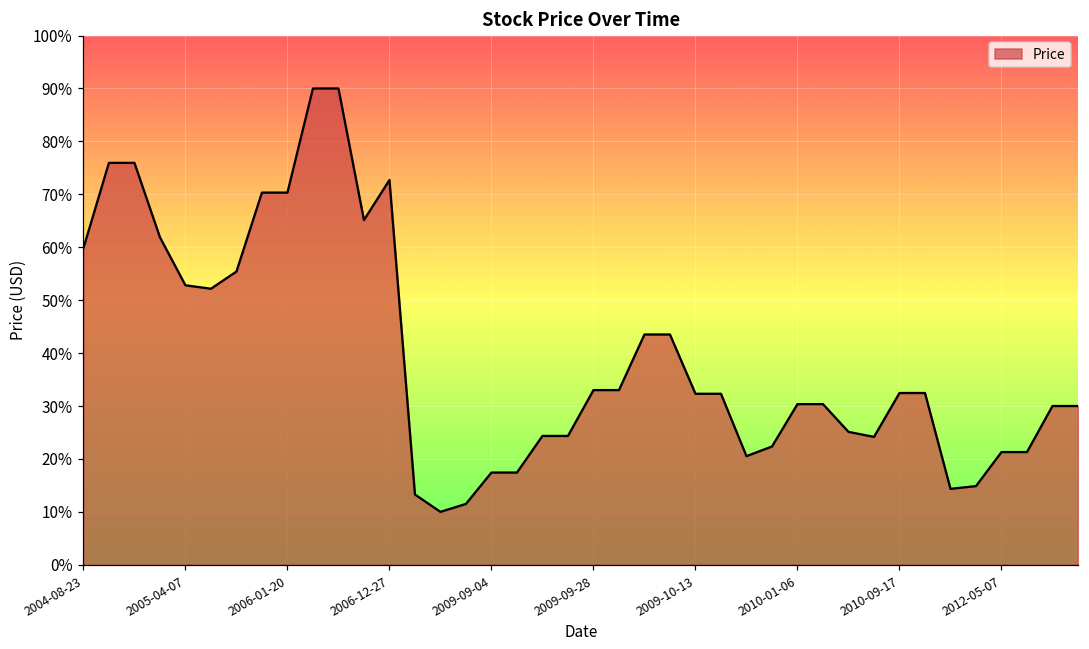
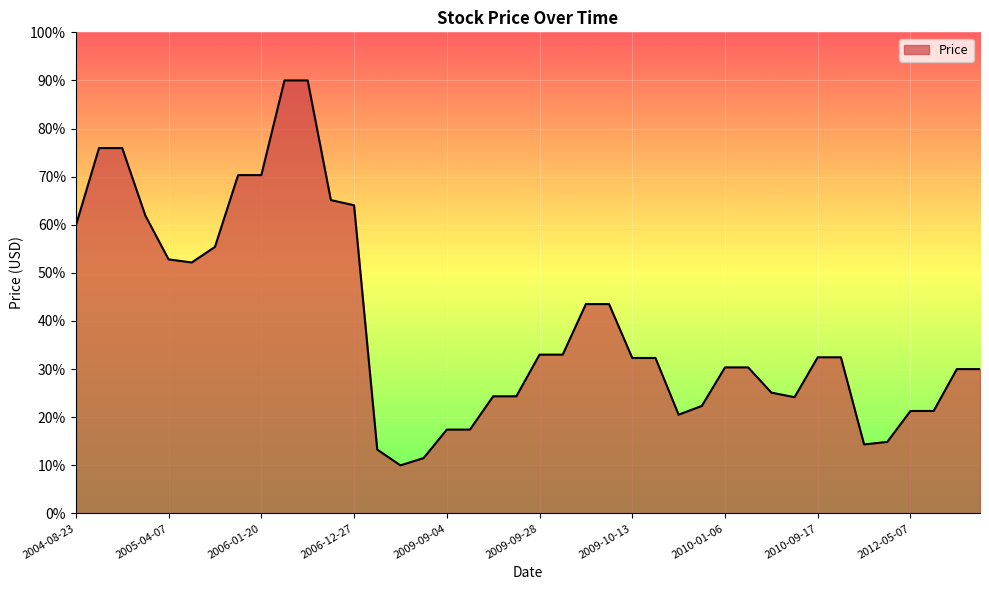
  {
    "2004-08-23": "60%",
    "2005-04-07": "53%",
-   "2006-12-27": "73%"
+   "2006-12-27": "64%"
  }
